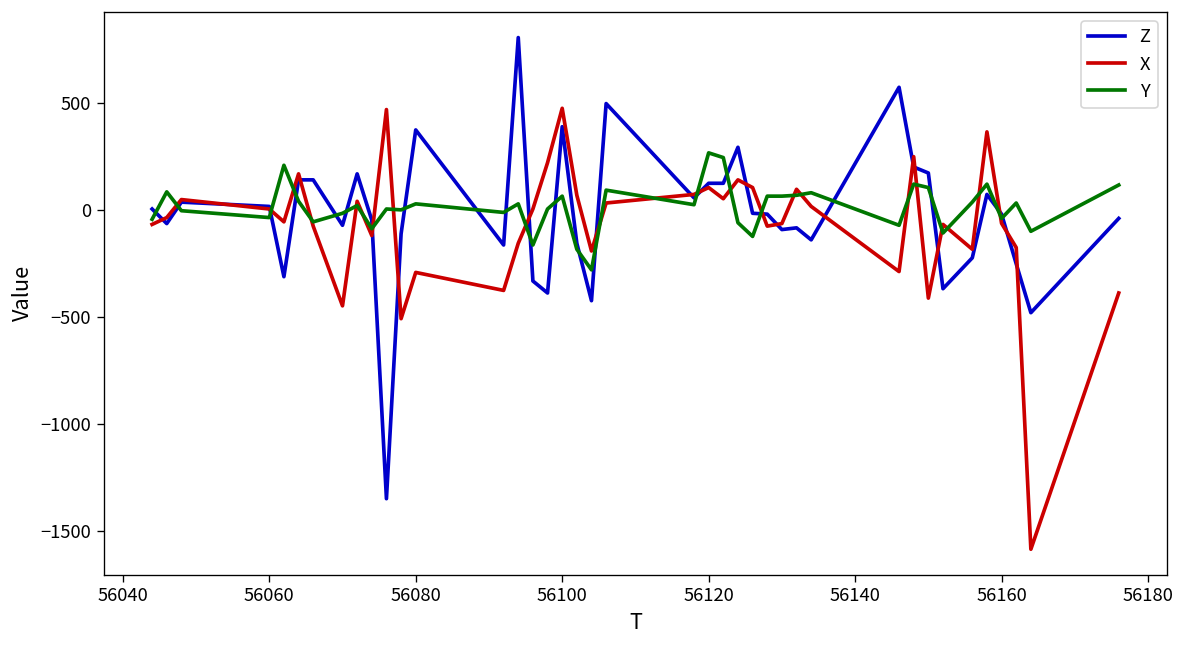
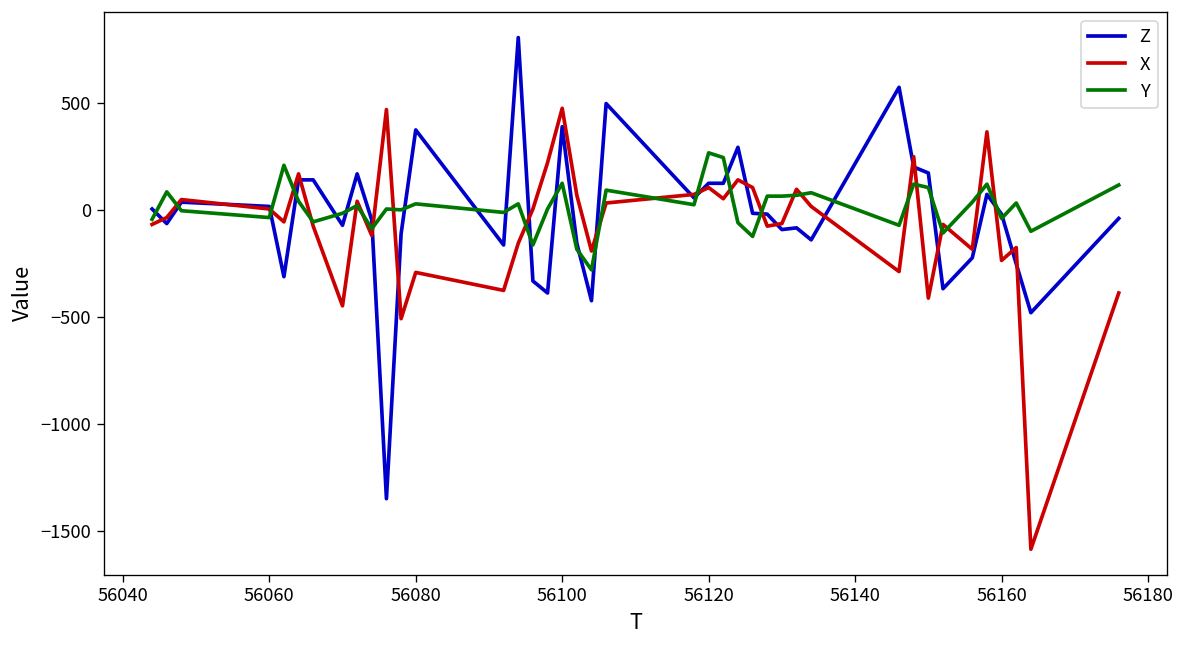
  {
    "Z": {
      "56080": 370,
      "56100": 390,
      "56120": 120,
      "56160": -20
    },
    "X": {
      "56080": -290,
      "56100": 470,
      "56120": 100,
-     "56160": -60
+     "56160": -240
    },
    "Y": {
      "56060": -40,
      "56080": 30,
-     "56100": 60,
+     "56100": 120,
      "56120": 270,
      "56160": -40
    }
  }
